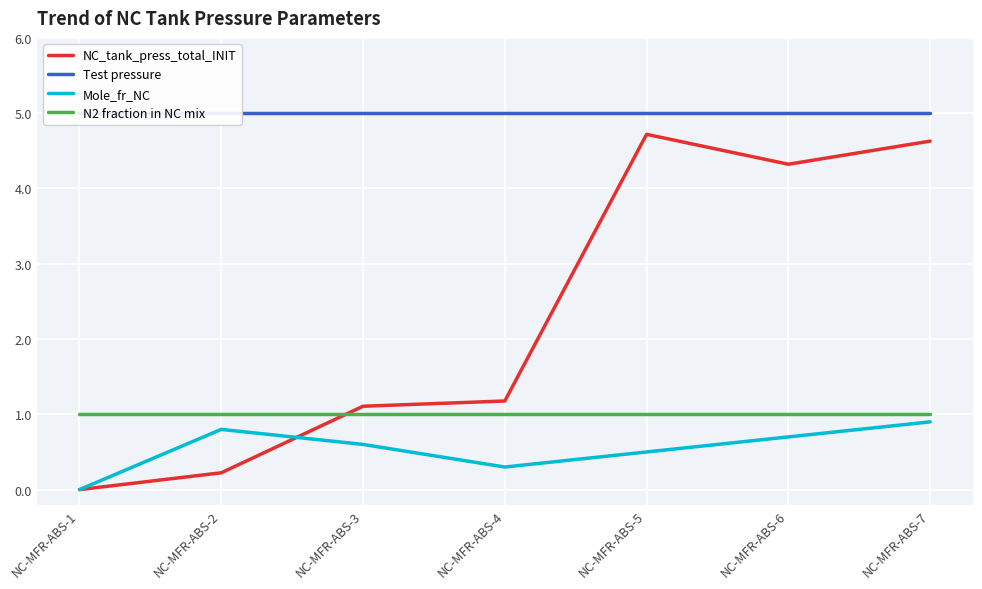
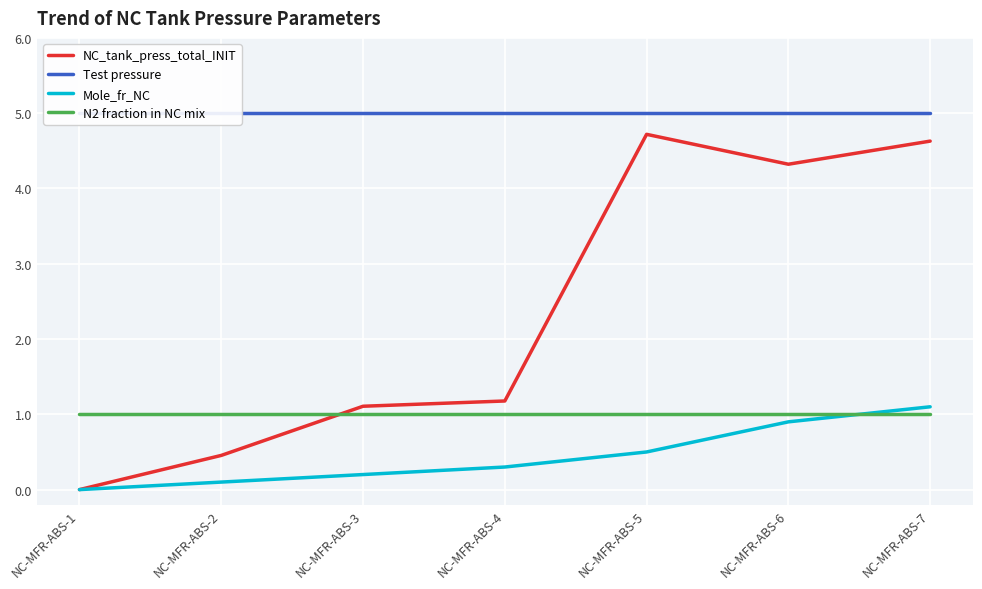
  {
    "NC_tank_press_total_INIT": {
-     "NC-MFR-ABS-2": 0.2,
+     "NC-MFR-ABS-2": 0.5,
      "NC-MFR-ABS-3": 1.1,
      "NC-MFR-ABS-4": 1.2,
      "NC-MFR-ABS-5": 4.7,
      "NC-MFR-ABS-6": 4.3,
      "NC-MFR-ABS-7": 4.6
    },
    "Test pressure": {
      "NC-MFR-ABS-3": 5.0,
      "NC-MFR-ABS-4": 5.0,
      "NC-MFR-ABS-5": 5.0,
      "NC-MFR-ABS-6": 5.0,
      "NC-MFR-ABS-7": 5.0
    },
    "Mole_fr_NC": {
-     "NC-MFR-ABS-2": 0.8,
-     "NC-MFR-ABS-3": 0.6,
+     "NC-MFR-ABS-2": 0.1,
+     "NC-MFR-ABS-3": 0.2,
      "NC-MFR-ABS-4": 0.3,
      "NC-MFR-ABS-5": 0.5,
-     "NC-MFR-ABS-6": 0.7,
-     "NC-MFR-ABS-7": 0.9
+     "NC-MFR-ABS-6": 0.9,
+     "NC-MFR-ABS-7": 1.1
    },
    "N2 fraction in NC mix": {
      "NC-MFR-ABS-1": 1.0,
      "NC-MFR-ABS-2": 1.0,
      "NC-MFR-ABS-3": 1.0,
      "NC-MFR-ABS-4": 1.0,
      "NC-MFR-ABS-5": 1.0,
      "NC-MFR-ABS-6": 1.0,
      "NC-MFR-ABS-7": 1.0
    }
  }
